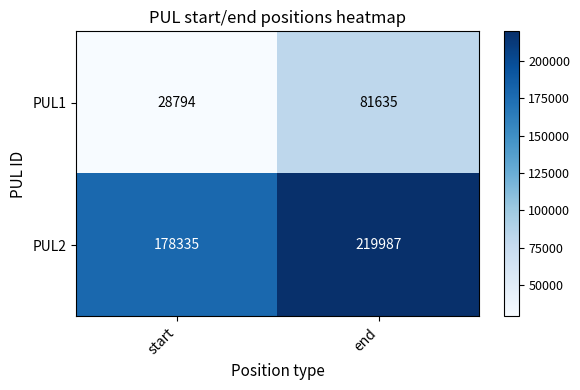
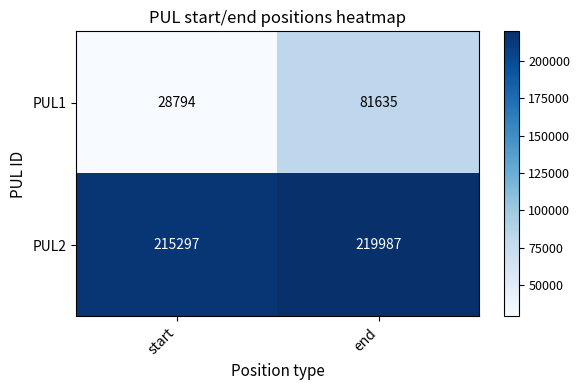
  {
    "PUL1": {
      "start": 28794,
      "end": 81635
    },
    "PUL2": {
-     "start": 178335,
+     "start": 215297,
      "end": 219987
    }
  }
